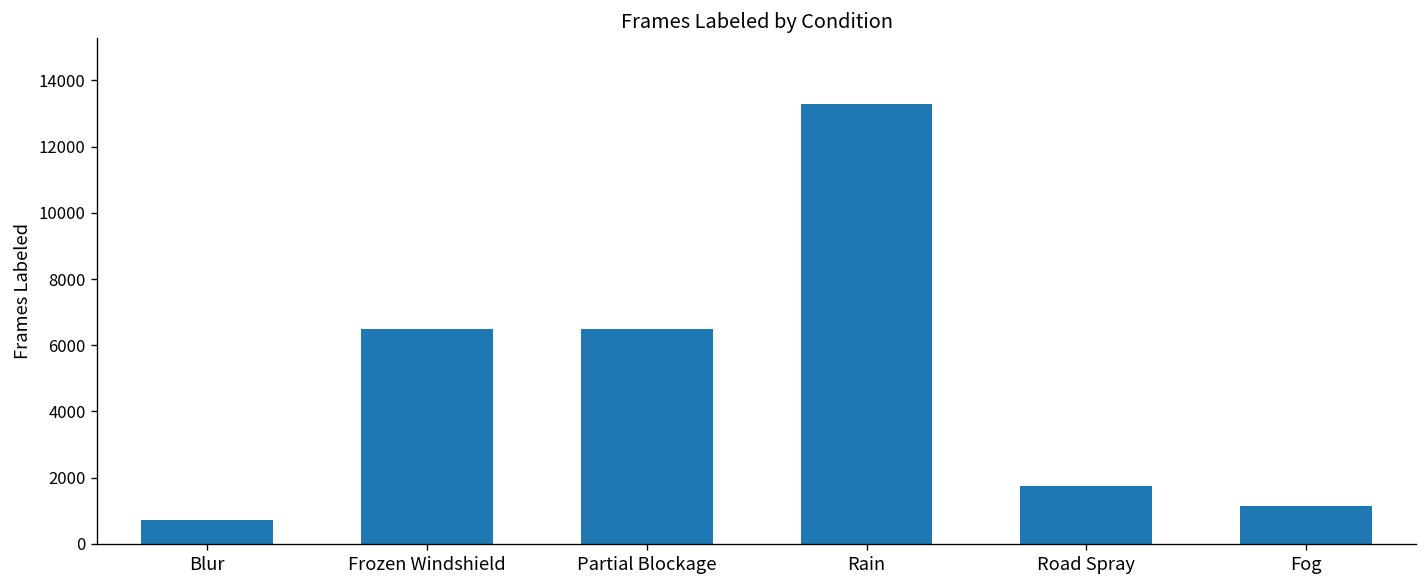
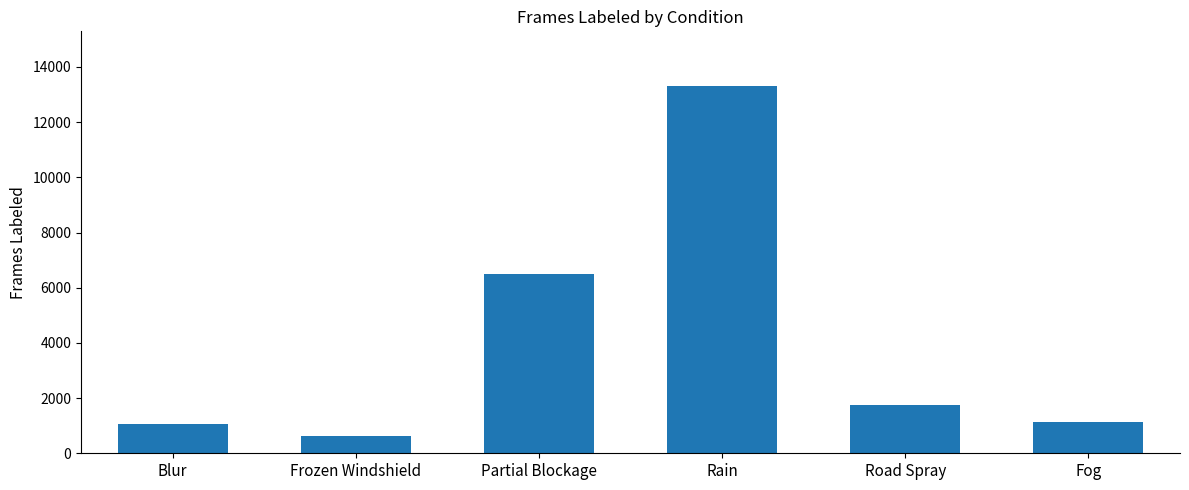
  {
-   "Blur": 700,
-   "Frozen Windshield": 6500,
+   "Blur": 1100,
+   "Frozen Windshield": 600,
    "Partial Blockage": 6500,
    "Rain": 13300,
    "Road Spray": 1700,
    "Fog": 1100
  }
